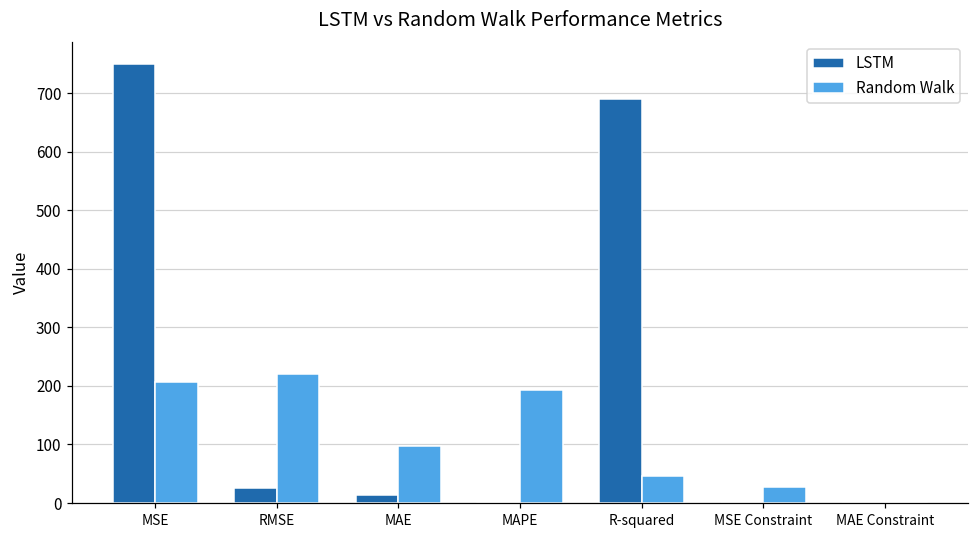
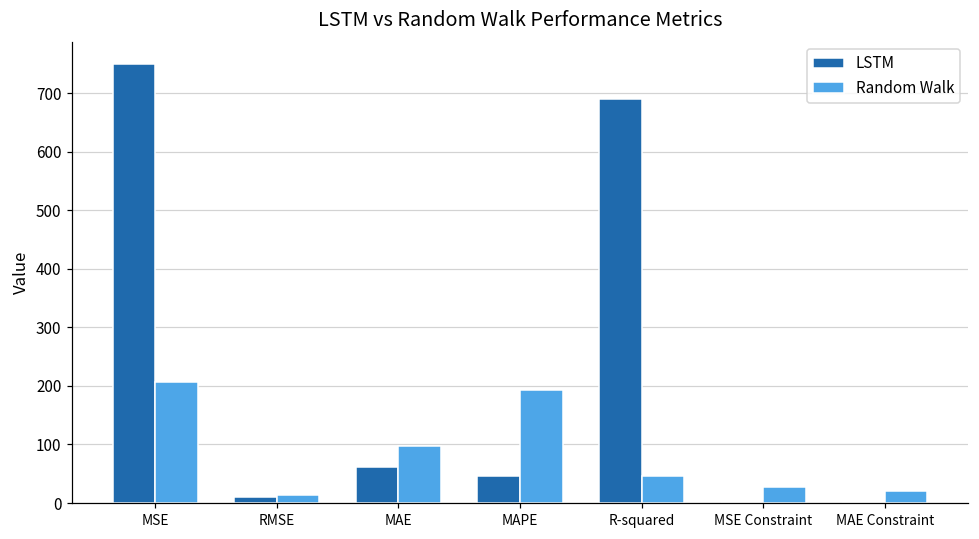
  {
    "LSTM": {
      "MSE": 750,
-     "RMSE": 20,
-     "MAE": 10,
-     "MAPE": 0,
+     "RMSE": 10,
+     "MAE": 60,
+     "MAPE": 50,
      "R-squared": 690,
      "MSE Constraint": 0,
      "MAE Constraint": 0
    },
    "Random Walk": {
      "MSE": 210,
-     "RMSE": 220,
+     "RMSE": 10,
      "MAE": 100,
      "MAPE": 190,
      "R-squared": 50,
      "MSE Constraint": 30,
-     "MAE Constraint": 0
+     "MAE Constraint": 20
    }
  }
